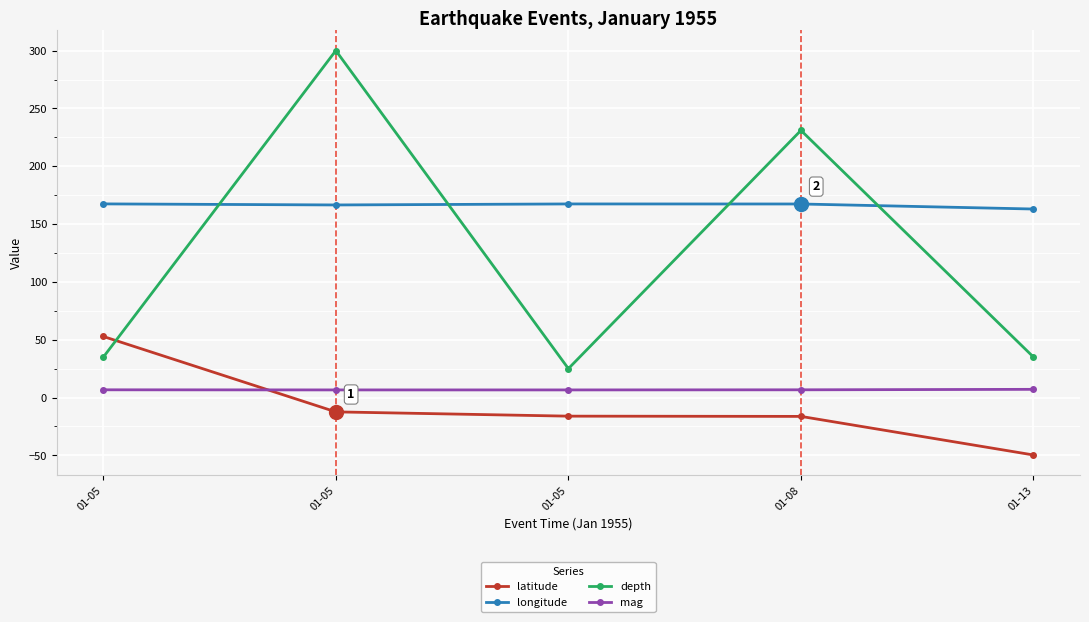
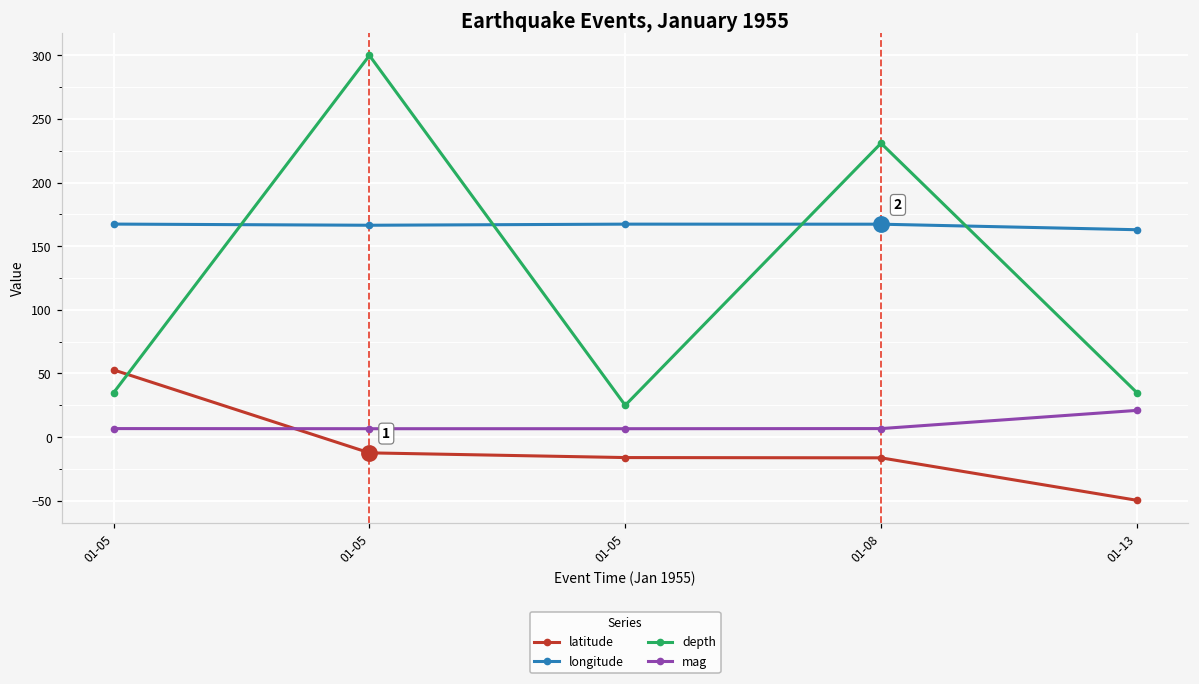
  {
    "depth": {
      "01-08": 231,
      "01-13": 35
    },
    "mag": {
      "01-08": 7,
-     "01-13": 7
+     "01-13": 21
    }
  }
